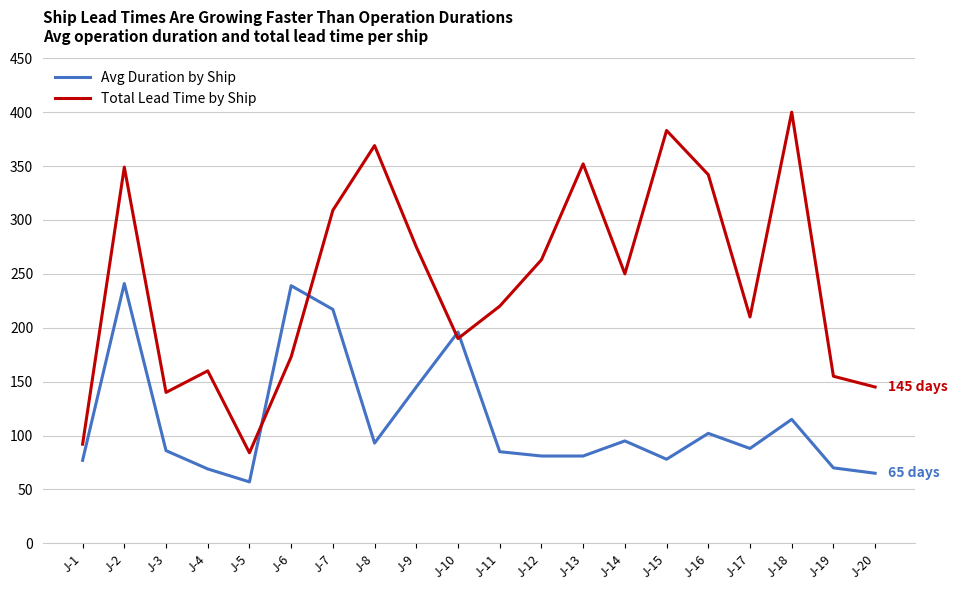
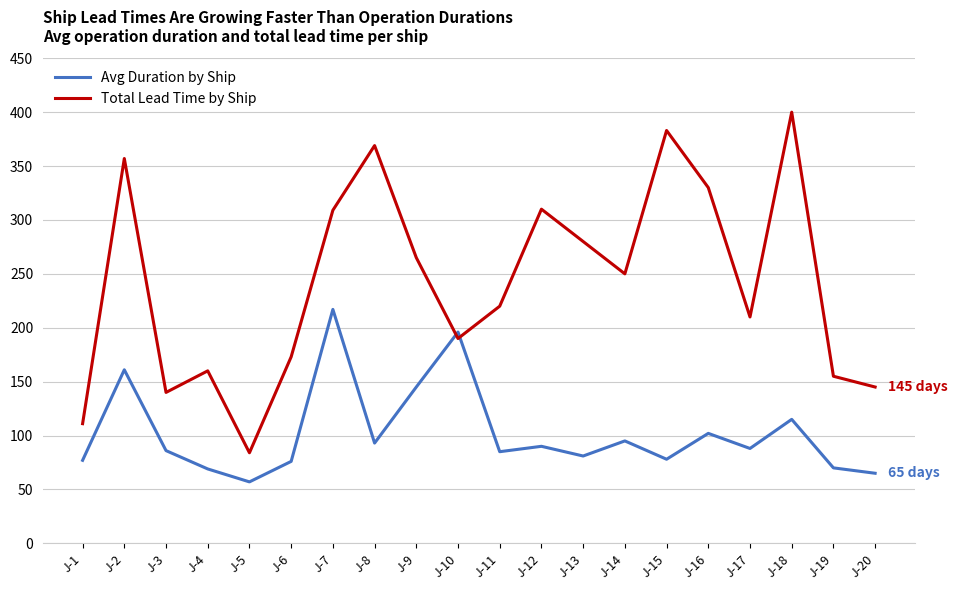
  {
    "Avg Duration by Ship": {
      "J-1": 77,
-     "J-2": 241,
+     "J-2": 161,
      "J-3": 86,
      "J-4": 69,
      "J-5": 57,
-     "J-6": 239,
+     "J-6": 76,
      "J-7": 217,
      "J-8": 93,
      "J-9": 145,
      "J-10": 196,
      "J-11": 85,
-     "J-12": 81,
+     "J-12": 90,
      "J-13": 81,
      "J-14": 95,
      "J-15": 78,
      "J-16": 102,
      "J-17": 88,
      "J-18": 115,
      "J-19": 70
    },
    "Total Lead Time by Ship": {
-     "J-1": 92,
-     "J-2": 349,
+     "J-1": 111,
+     "J-2": 357,
      "J-3": 140,
      "J-4": 160,
      "J-5": 84,
      "J-6": 173,
      "J-7": 309,
      "J-8": 369,
-     "J-9": 275,
+     "J-9": 265,
      "J-10": 190,
      "J-11": 220,
-     "J-12": 263,
-     "J-13": 352,
+     "J-12": 310,
+     "J-13": 280,
      "J-14": 250,
      "J-15": 383,
-     "J-16": 342,
+     "J-16": 330,
      "J-17": 210,
      "J-18": 400,
      "J-19": 155
    }
  }
